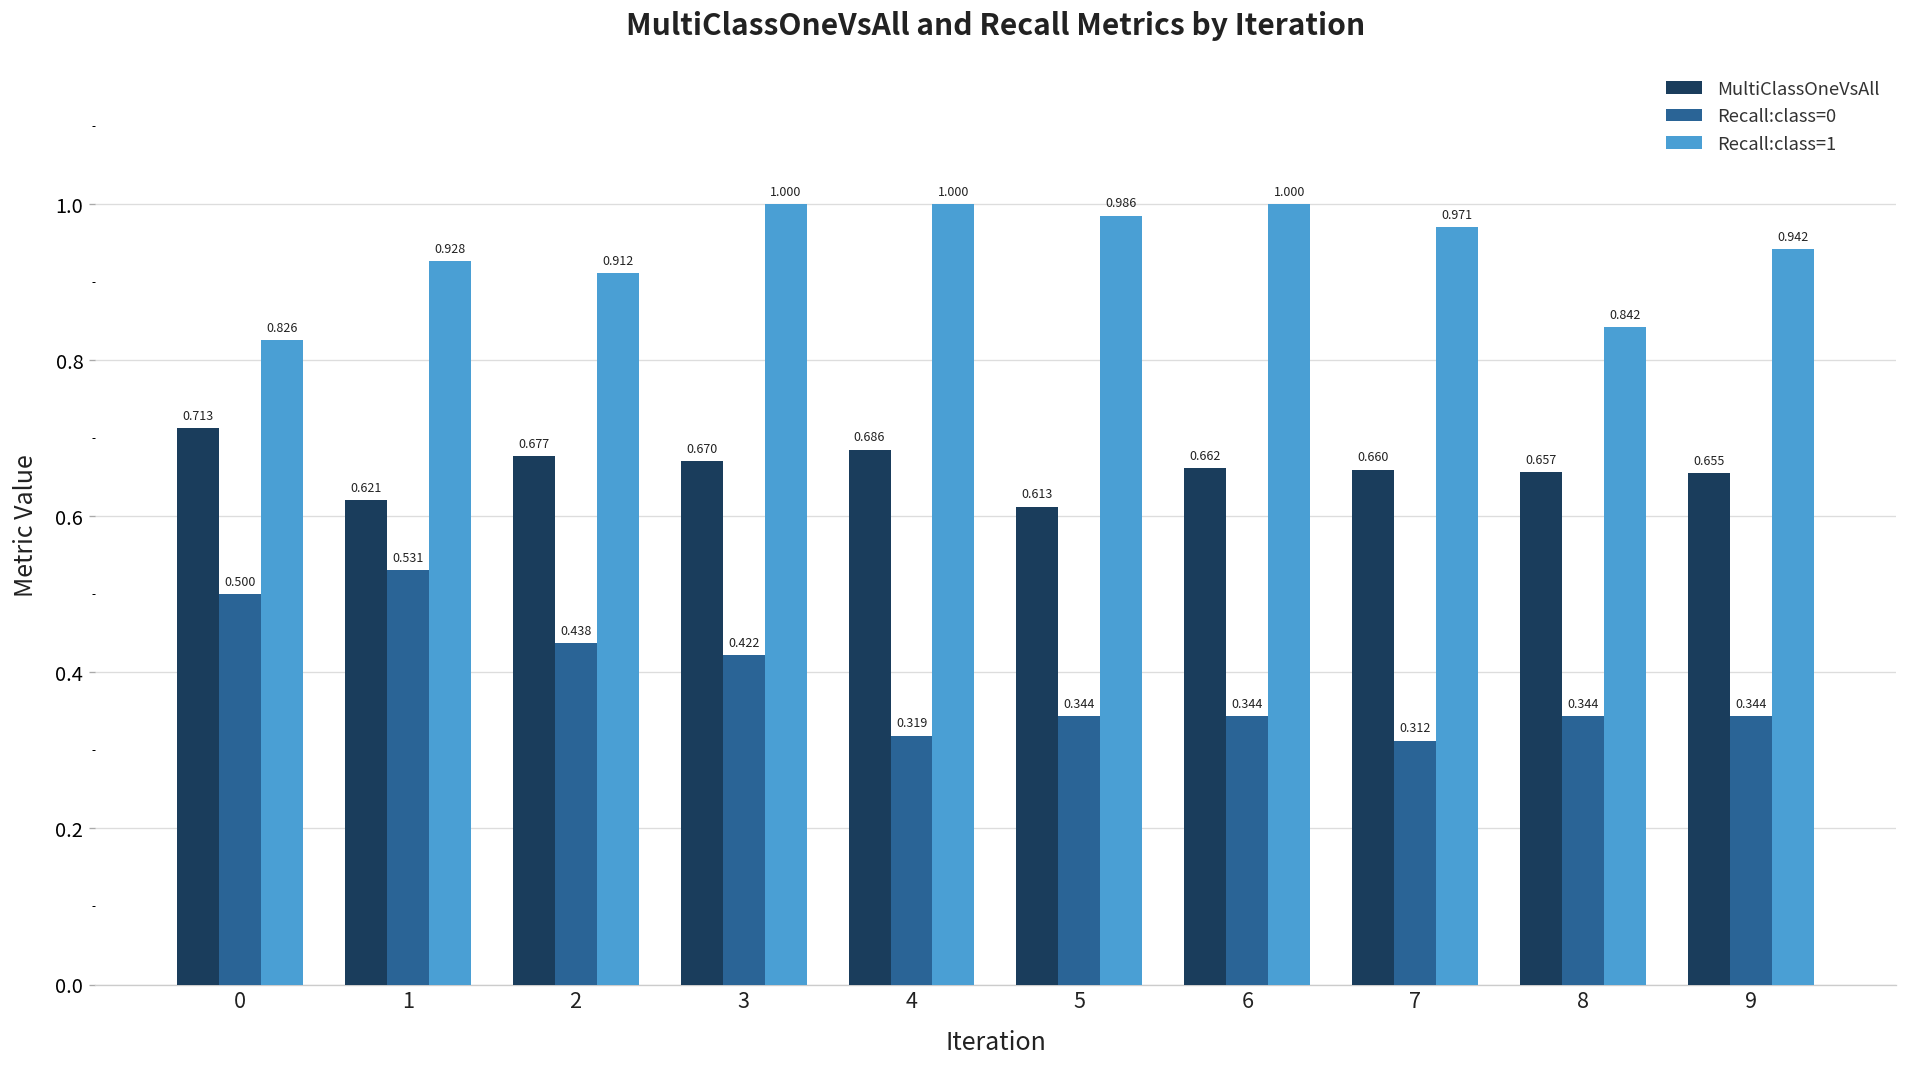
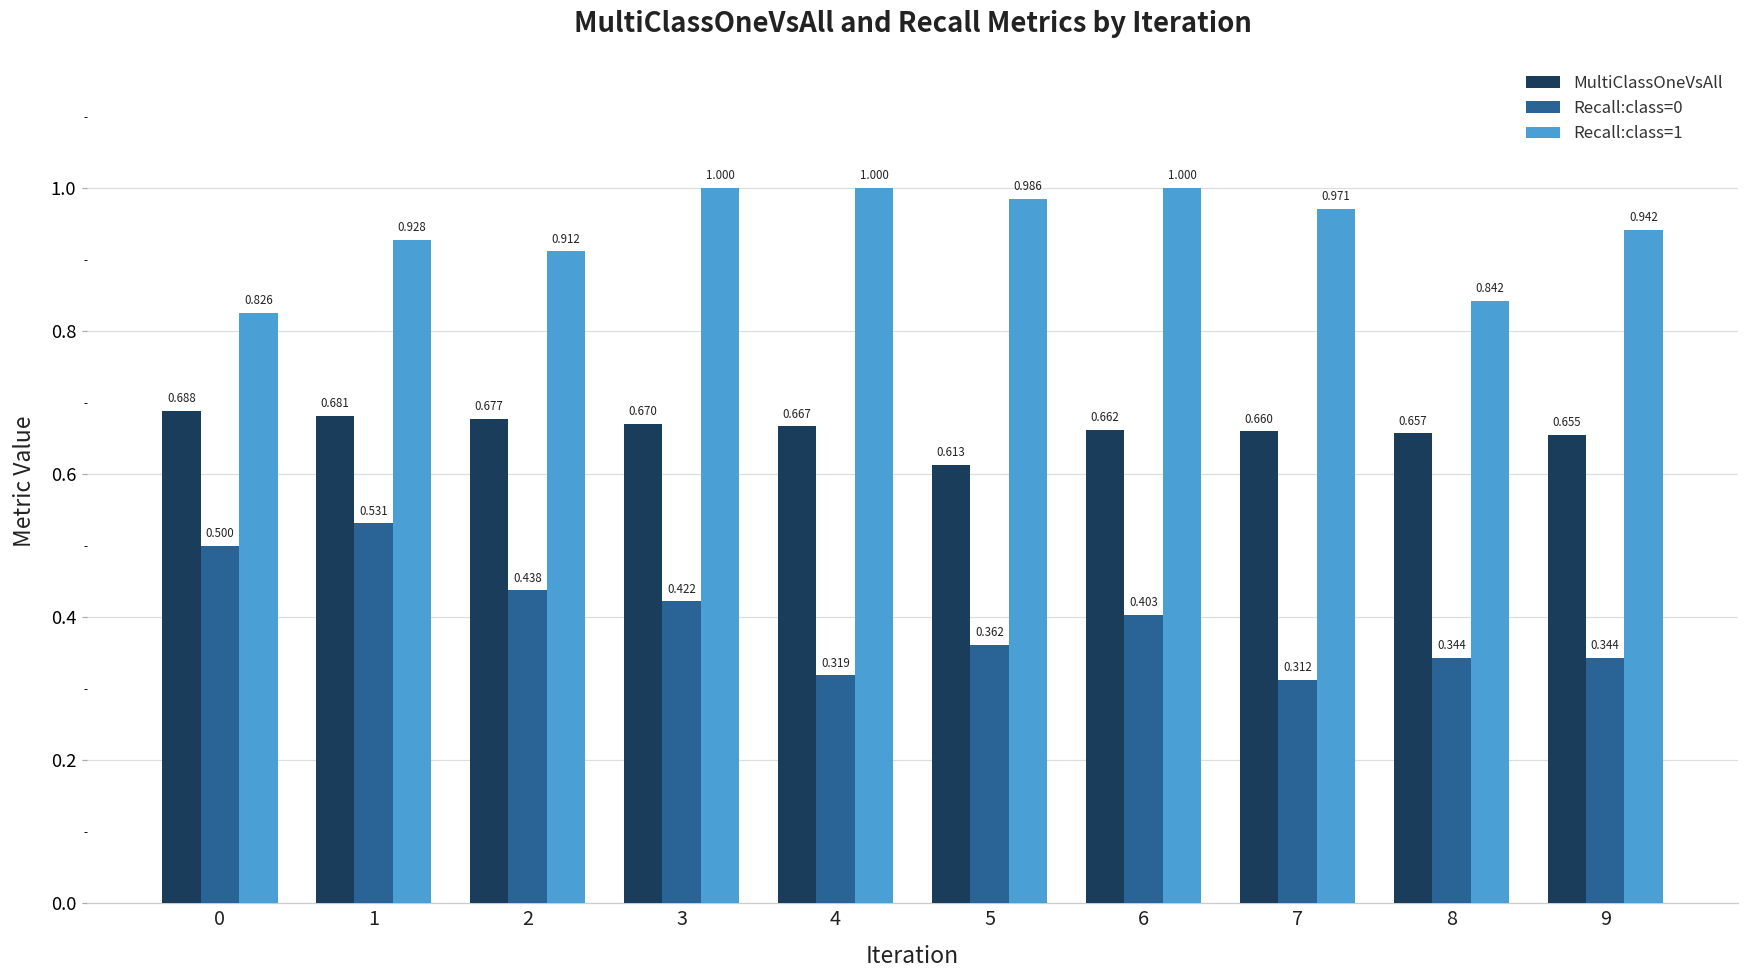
  {
    "MultiClassOneVsAll": {
-     "0": 0.713,
-     "1": 0.621,
+     "0": 0.688,
+     "1": 0.681,
      "2": 0.677,
      "3": 0.670,
-     "4": 0.686,
+     "4": 0.667,
      "5": 0.613,
      "6": 0.662,
      "7": 0.660,
      "8": 0.657,
      "9": 0.655
    },
    "Recall:class=0": {
      "0": 0.500,
      "1": 0.531,
      "2": 0.438,
      "3": 0.422,
      "4": 0.319,
-     "5": 0.344,
-     "6": 0.344,
+     "5": 0.362,
+     "6": 0.403,
      "7": 0.312,
      "8": 0.344,
      "9": 0.344
    },
    "Recall:class=1": {
      "0": 0.826,
      "1": 0.928,
      "2": 0.912,
      "3": 1.000,
      "4": 1.000,
      "5": 0.986,
      "6": 1.000,
      "7": 0.971,
      "8": 0.842,
      "9": 0.942
    }
  }
